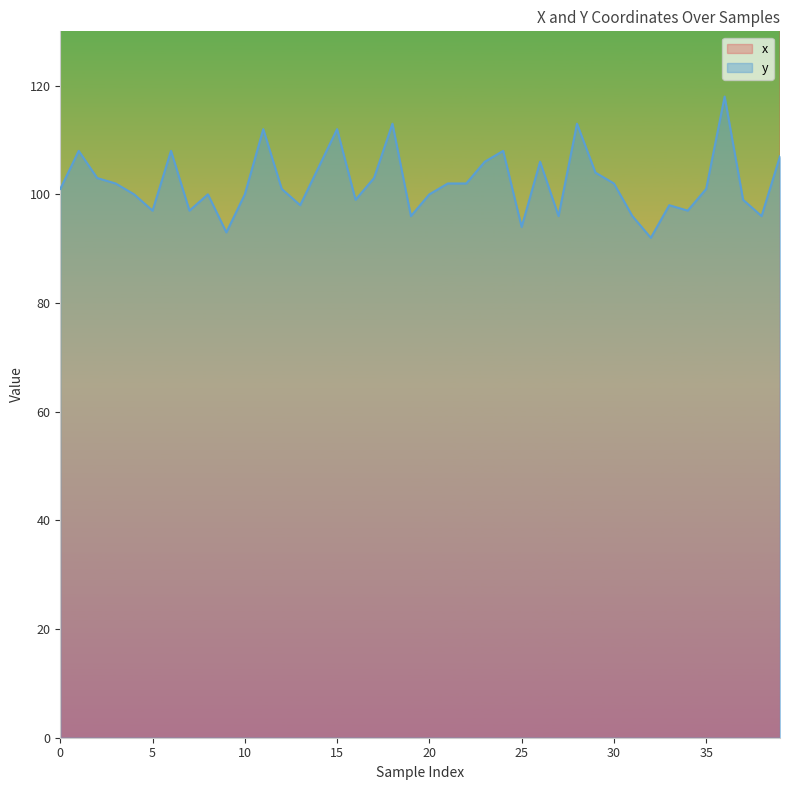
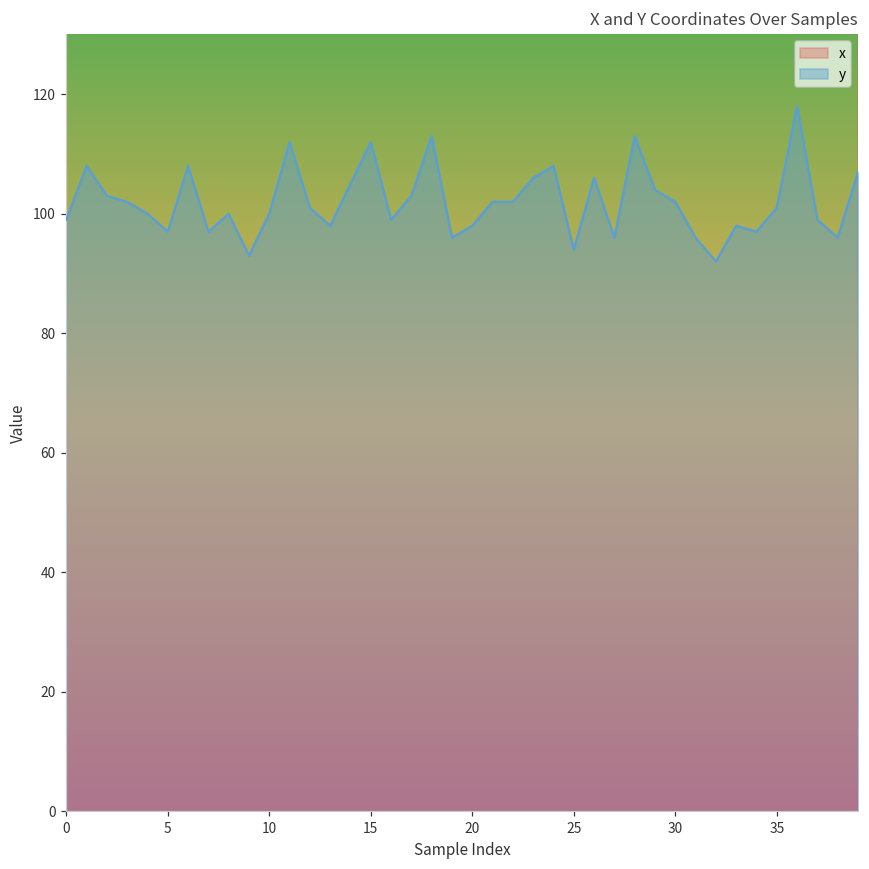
  {
    "y": {
-     "0": 101,
+     "0": 99,
      "5": 97,
      "10": 100,
      "15": 112,
-     "20": 100,
+     "20": 98,
      "25": 94,
      "30": 102,
      "35": 101
    }
  }
